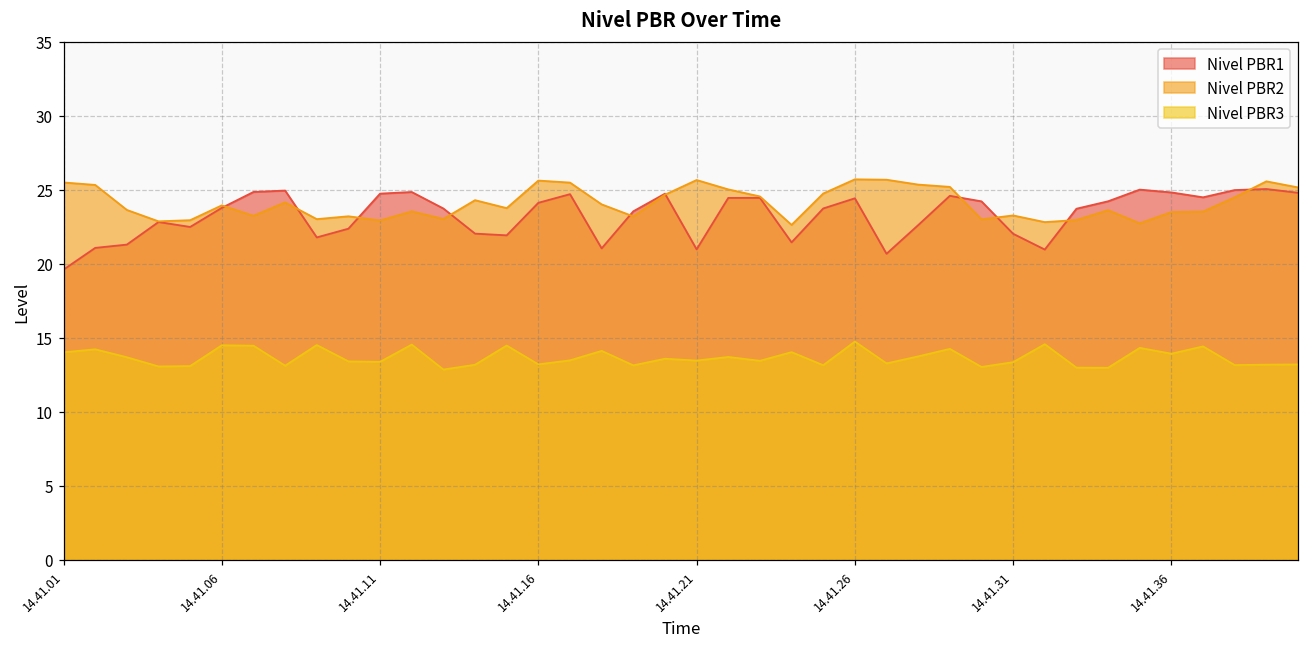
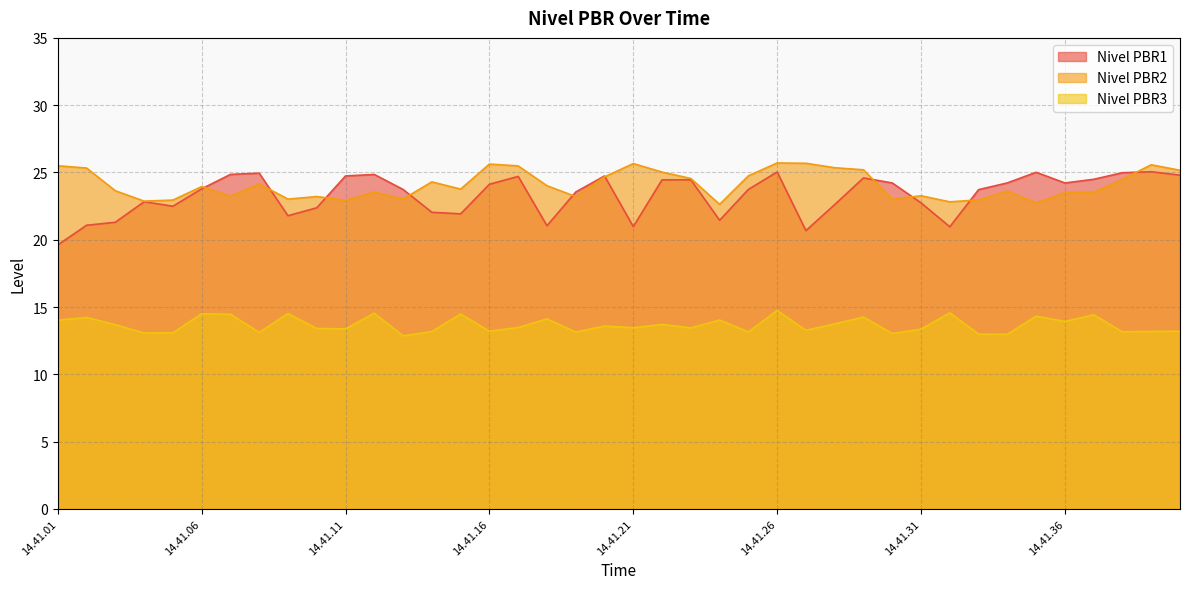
  {
    "Nivel PBR1": {
      "14.41.01": 19.6,
      "14.41.11": 24.7,
      "14.41.16": 24.1,
      "14.41.21": 21.0,
-     "14.41.26": 24.4,
-     "14.41.31": 22.0,
-     "14.41.36": 24.8
+     "14.41.26": 25.0,
+     "14.41.31": 22.7,
+     "14.41.36": 24.2
    }
  }
